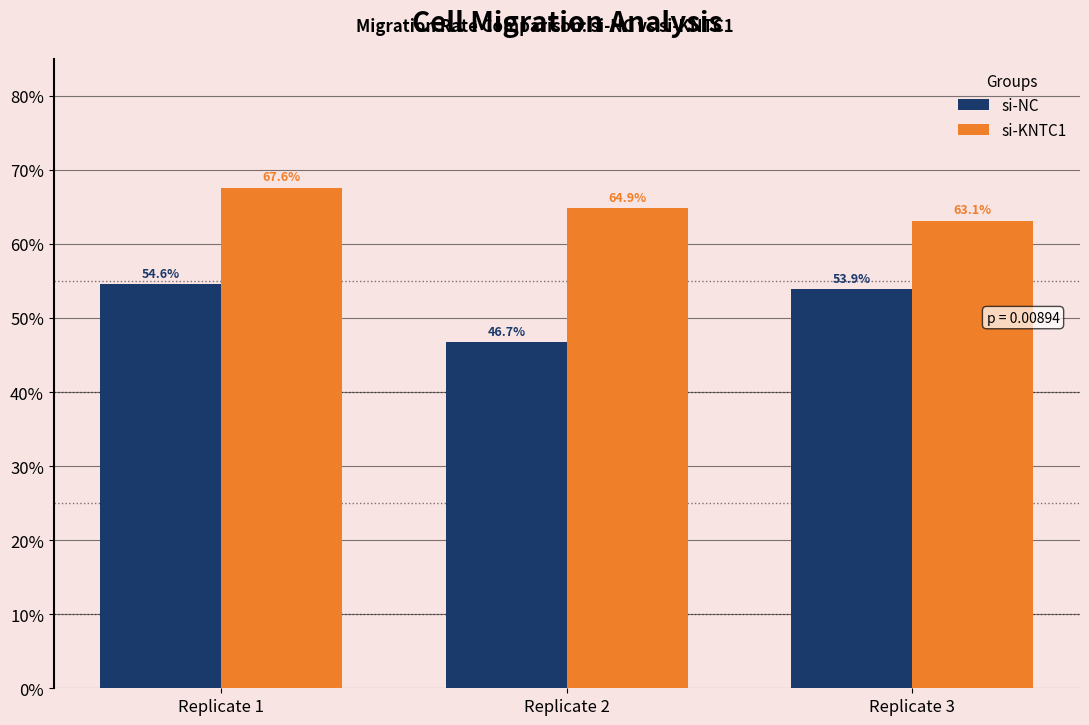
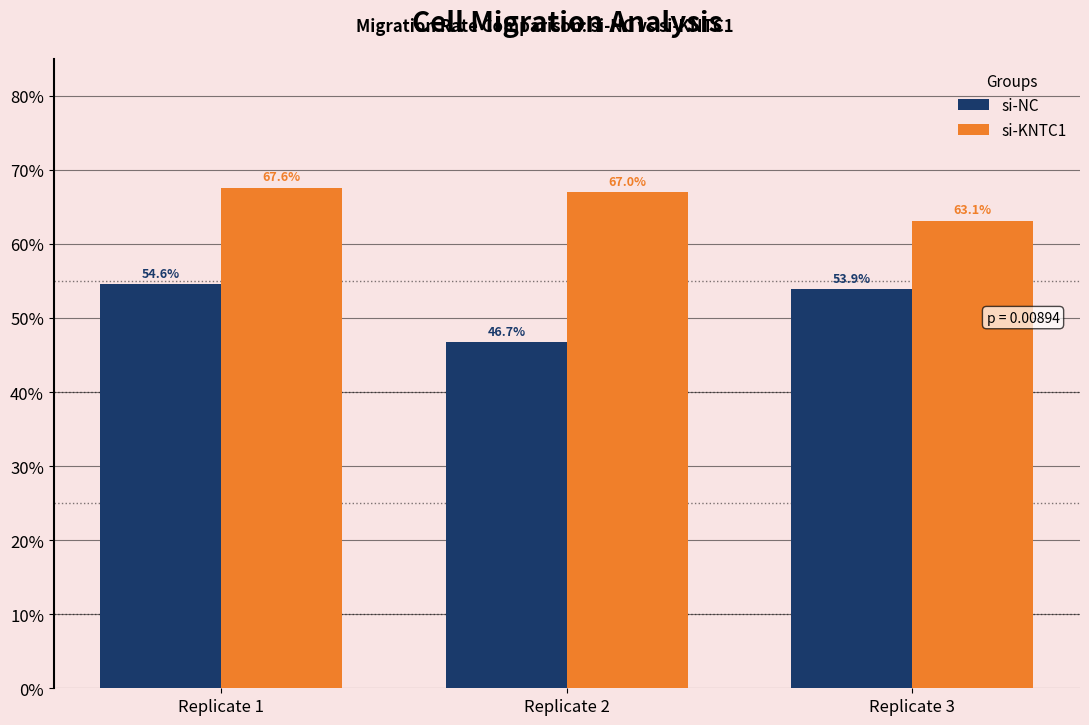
  {
    "si-NC": {
      "Replicate 1": "54.6%",
      "Replicate 2": "46.7%",
      "Replicate 3": "53.9%"
    },
    "si-KNTC1": {
      "Replicate 1": "67.6%",
-     "Replicate 2": "64.9%",
+     "Replicate 2": "67.0%",
      "Replicate 3": "63.1%"
    }
  }
